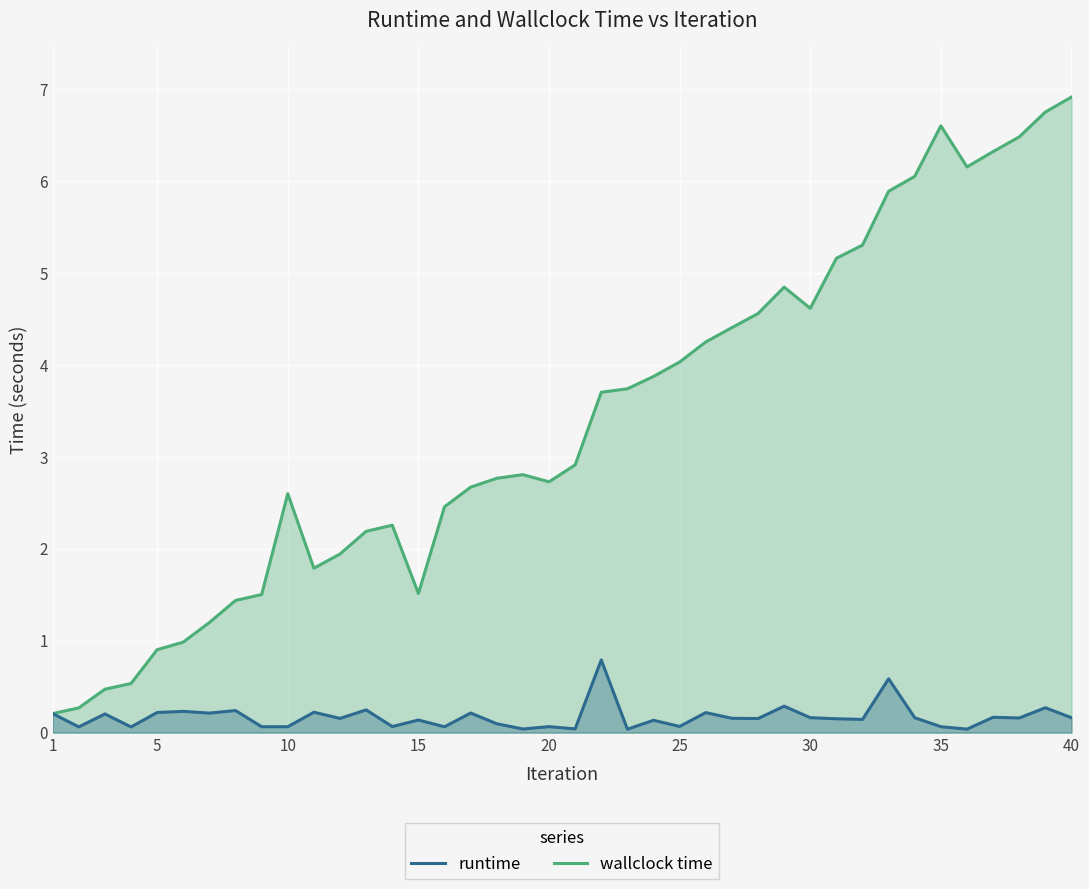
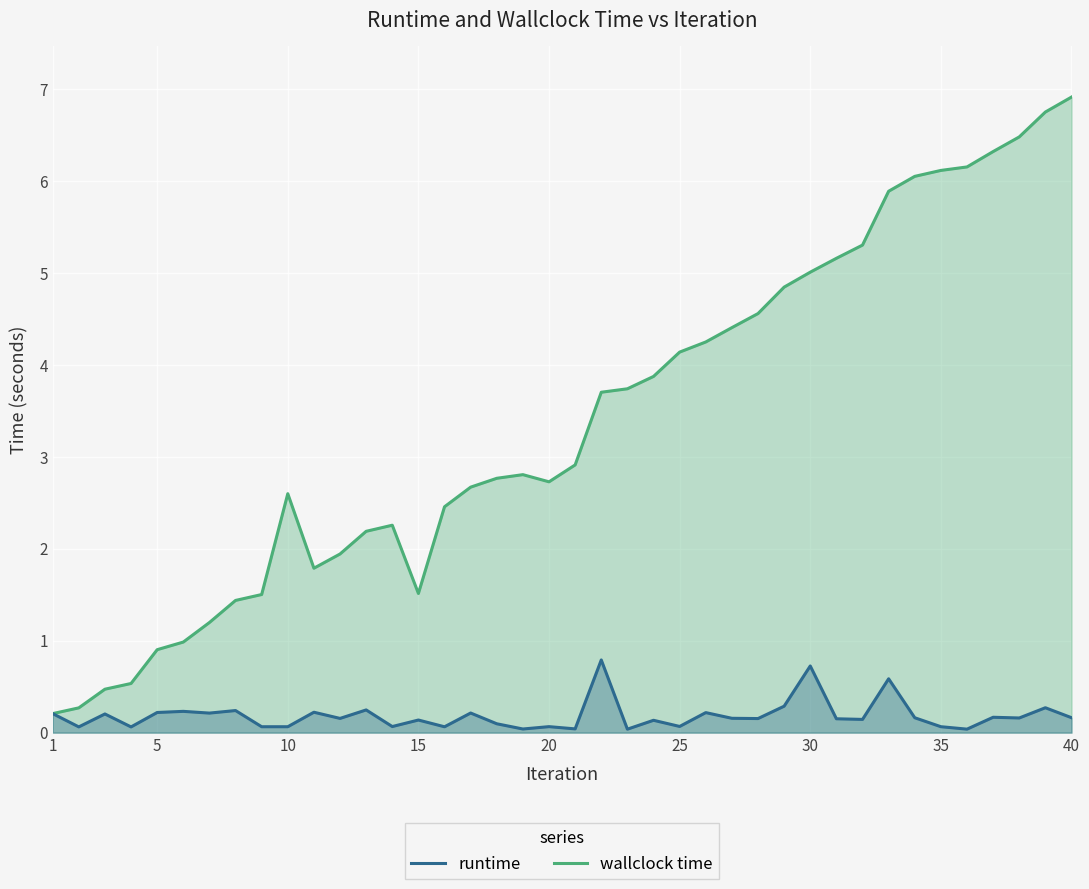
  {
    "wallclock time": {
      "5": 0.9,
      "10": 2.6,
      "15": 1.5,
      "20": 2.7,
-     "25": 4.0,
-     "30": 4.6,
-     "35": 6.6,
+     "25": 4.1,
+     "30": 5.0,
+     "35": 6.1,
      "40": 6.9
    },
    "runtime": {
      "5": 0.2,
      "10": 0.1,
      "15": 0.1,
      "20": 0.1,
      "25": 0.1,
-     "30": 0.2,
+     "30": 0.7,
      "35": 0.1,
      "40": 0.2
    }
  }
